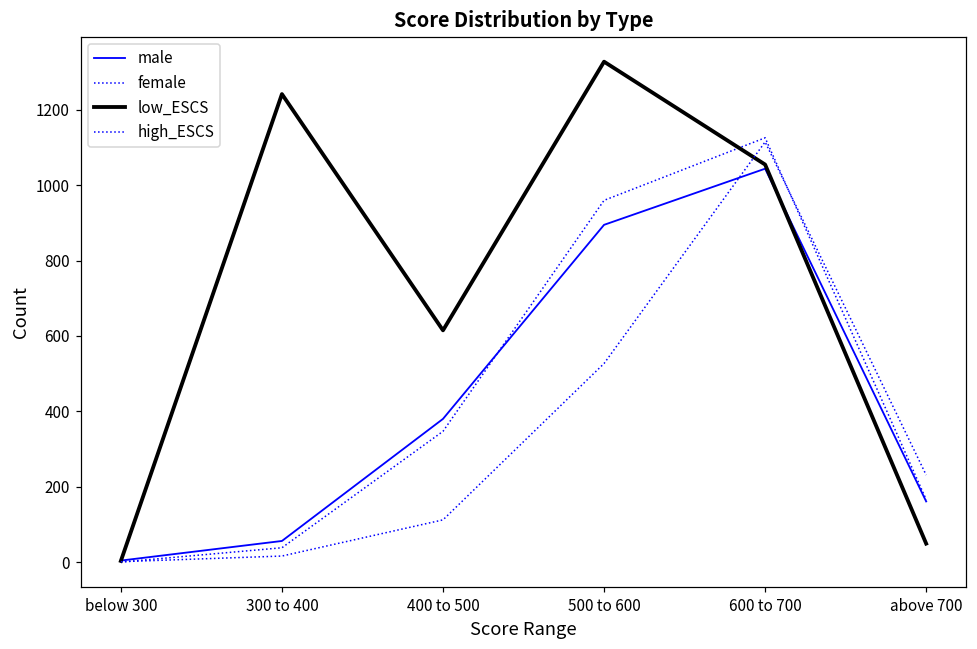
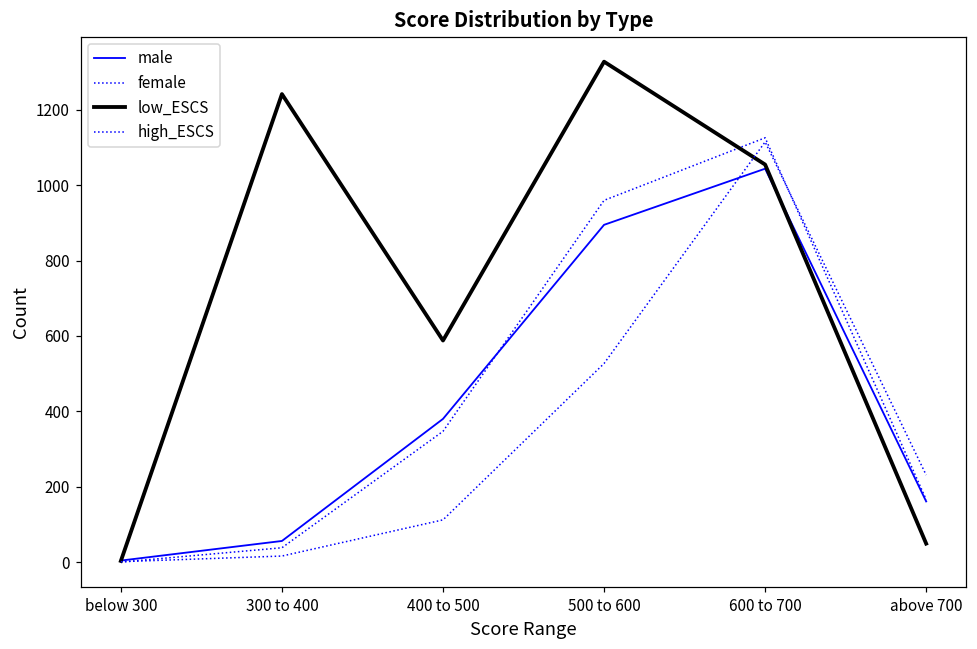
  {
    "low_ESCS": {
      "300 to 400": 1240,
-     "400 to 500": 620,
+     "400 to 500": 590,
      "500 to 600": 1330,
      "600 to 700": 1060,
      "above 700": 50
    }
  }
